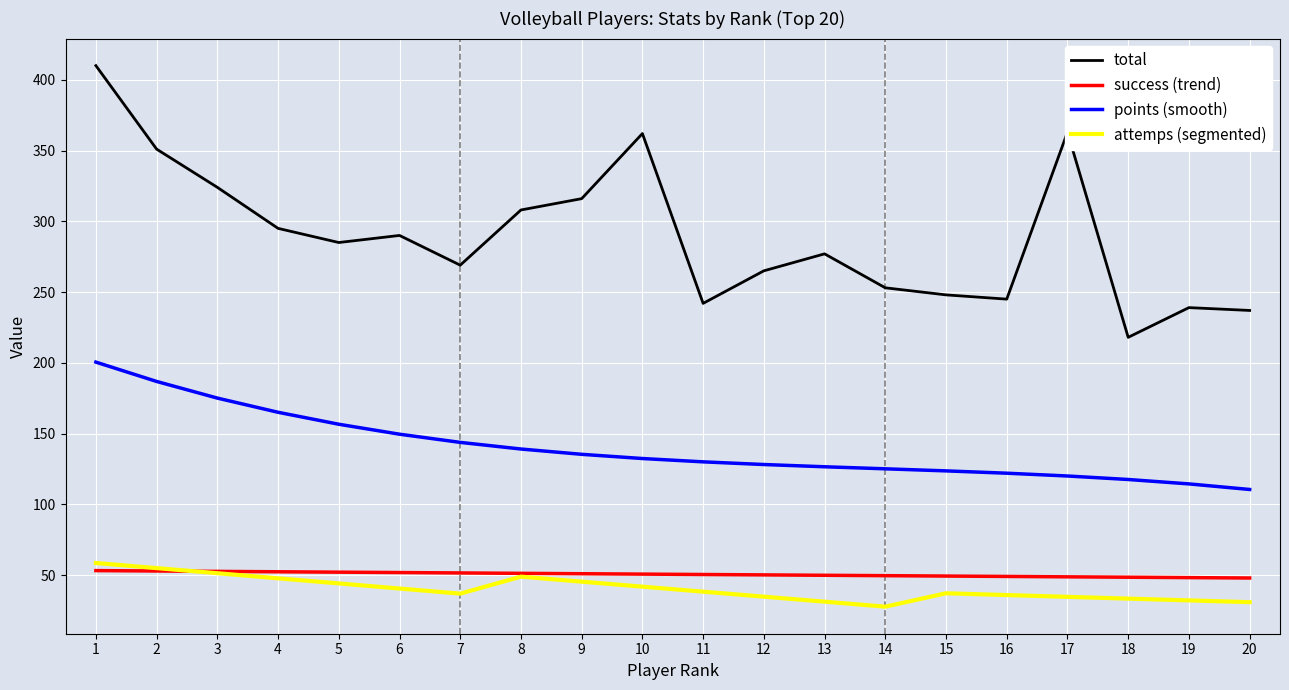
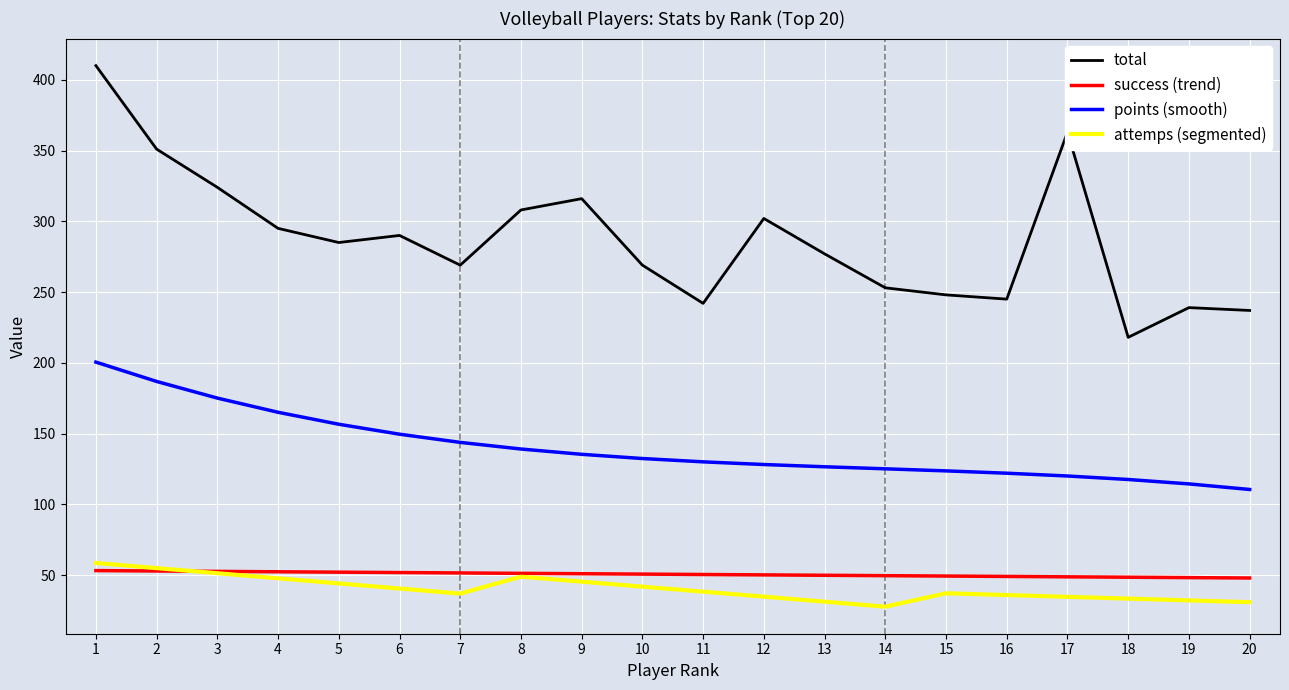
  {
    "total": {
      "1": 410,
      "2": 351,
      "3": 324,
      "4": 295,
      "5": 285,
      "6": 290,
      "7": 269,
      "8": 308,
      "9": 316,
-     "10": 362,
+     "10": 269,
      "11": 242,
-     "12": 265,
+     "12": 302,
      "13": 277,
      "14": 253,
      "15": 248,
      "16": 245,
      "18": 218,
      "19": 239,
      "20": 237
    },
    "success (trend)": {
      "1": 53,
      "2": 53,
      "4": 52,
      "5": 52,
      "6": 52,
      "7": 52,
      "8": 51,
      "9": 51,
      "10": 51,
      "11": 50,
      "12": 50,
      "13": 50,
      "14": 50,
      "15": 49,
      "16": 49,
      "17": 49,
      "18": 48,
      "19": 48,
      "20": 48
    },
    "points (smooth)": {
      "1": 200,
      "2": 187,
      "3": 175,
      "4": 165,
      "5": 157,
      "6": 150,
      "7": 144,
      "8": 139,
      "9": 135,
      "10": 132,
      "11": 130,
      "12": 128,
      "13": 127,
      "14": 125,
      "15": 124,
      "16": 122,
      "17": 120,
      "18": 118,
      "19": 114,
      "20": 110
    },
    "attemps (segmented)": {
      "1": 59,
      "2": 55,
      "4": 48,
      "5": 44,
      "6": 41,
      "7": 37,
      "8": 49,
      "9": 45,
      "10": 42,
      "11": 38,
      "12": 35,
      "13": 31,
      "14": 28,
      "15": 37,
      "16": 36,
      "17": 35,
      "18": 33,
      "19": 32,
      "20": 31
    }
  }
